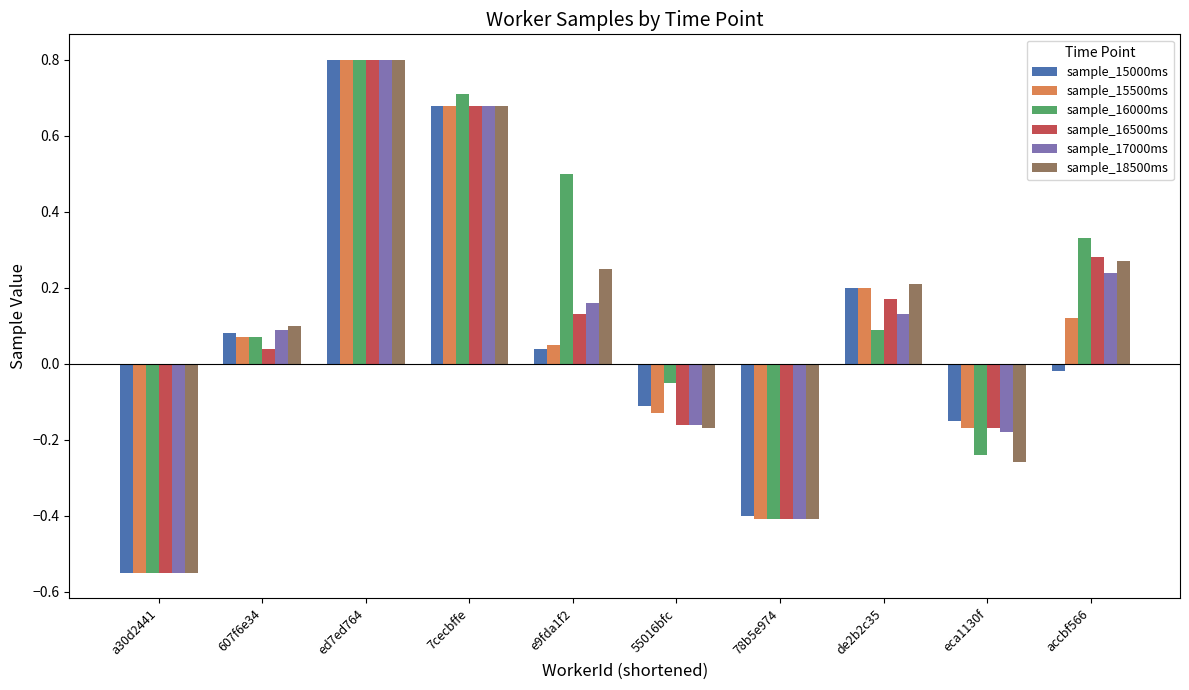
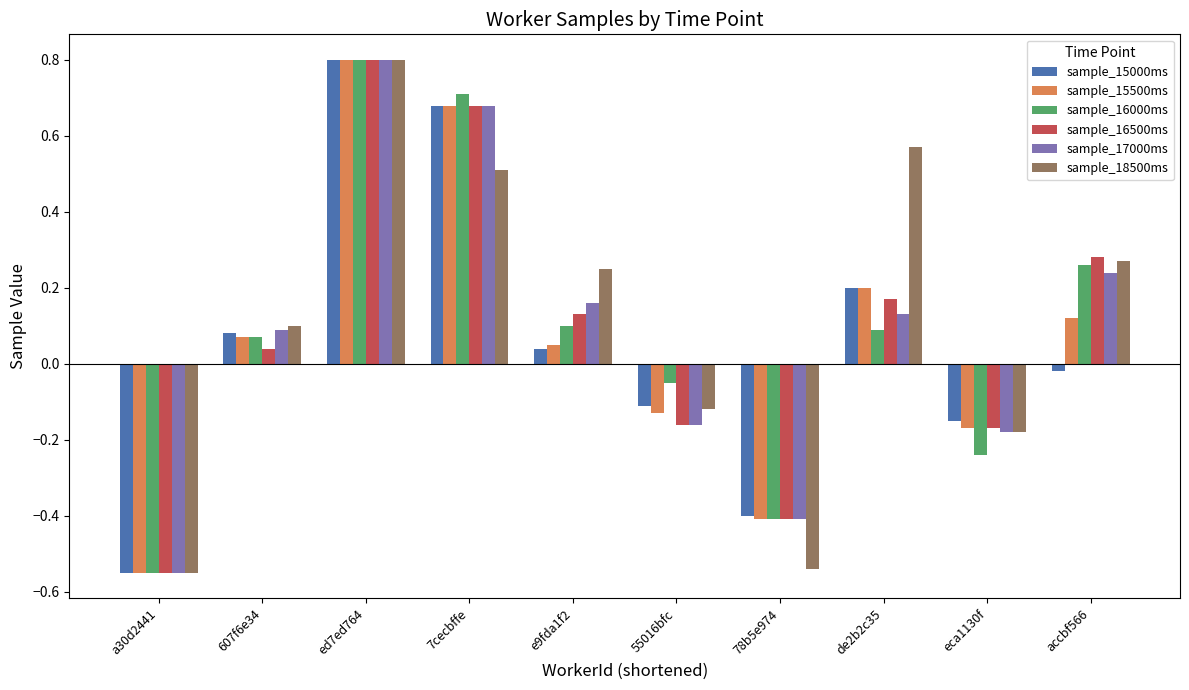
  {
    "sample_16000ms": {
      "a30d2441": -0.55,
      "607f6e34": 0.07,
      "ed7ed764": 0.80,
      "7cecbffe": 0.71,
-     "e9fda1f2": 0.5,
+     "e9fda1f2": 0.1,
      "55016bfc": -0.05,
      "78b5e974": -0.41,
      "de2b2c35": 0.09,
      "eca1130f": -0.24,
-     "accbf566": 0.33
+     "accbf566": 0.26
    },
    "sample_18500ms": {
      "a30d2441": -0.55,
      "607f6e34": 0.10,
      "ed7ed764": 0.80,
-     "7cecbffe": 0.68,
+     "7cecbffe": 0.51,
      "e9fda1f2": 0.25,
-     "55016bfc": -0.17,
-     "78b5e974": -0.41,
-     "de2b2c35": 0.21,
-     "eca1130f": -0.26,
+     "55016bfc": -0.12,
+     "78b5e974": -0.54,
+     "de2b2c35": 0.57,
+     "eca1130f": -0.18,
      "accbf566": 0.27
    }
  }
